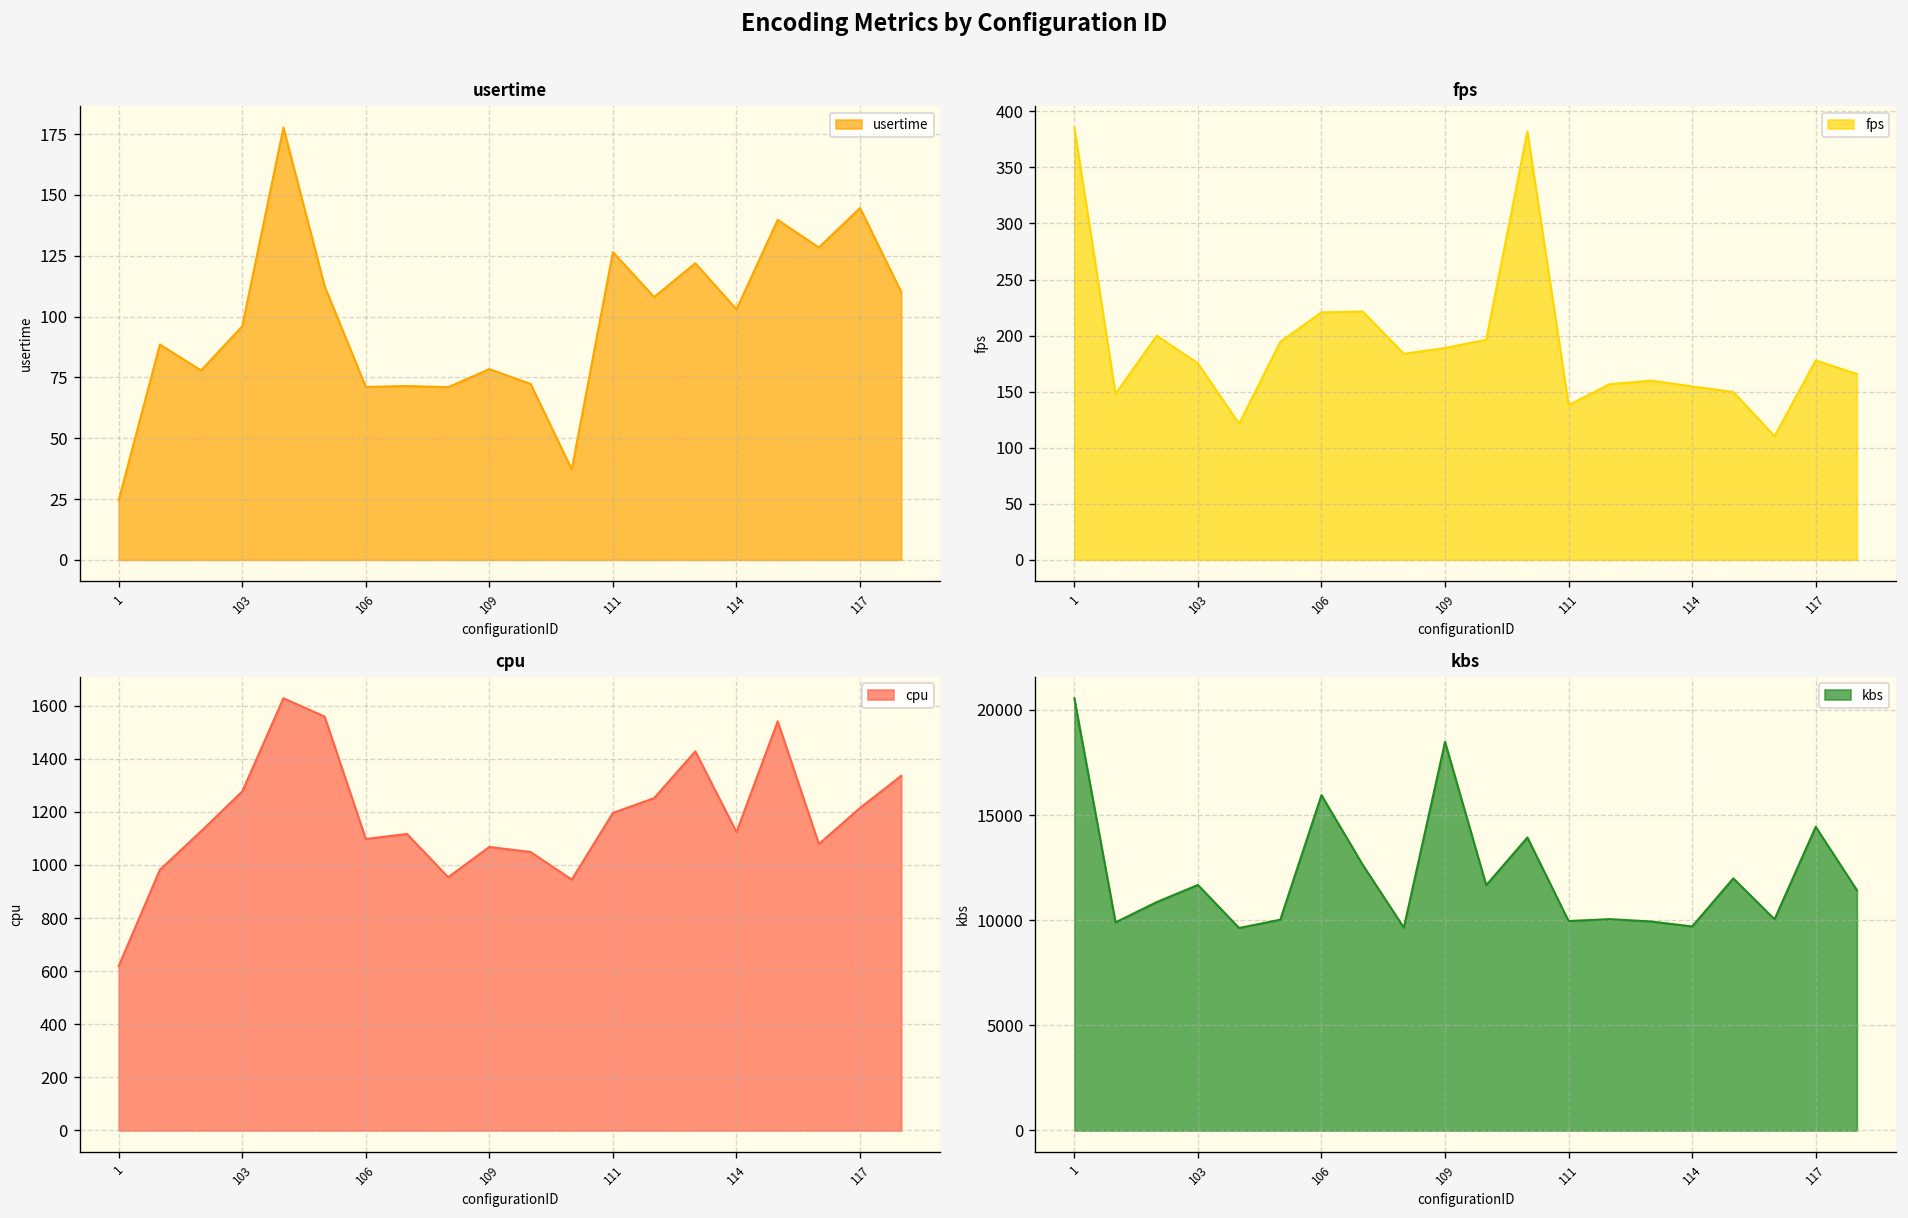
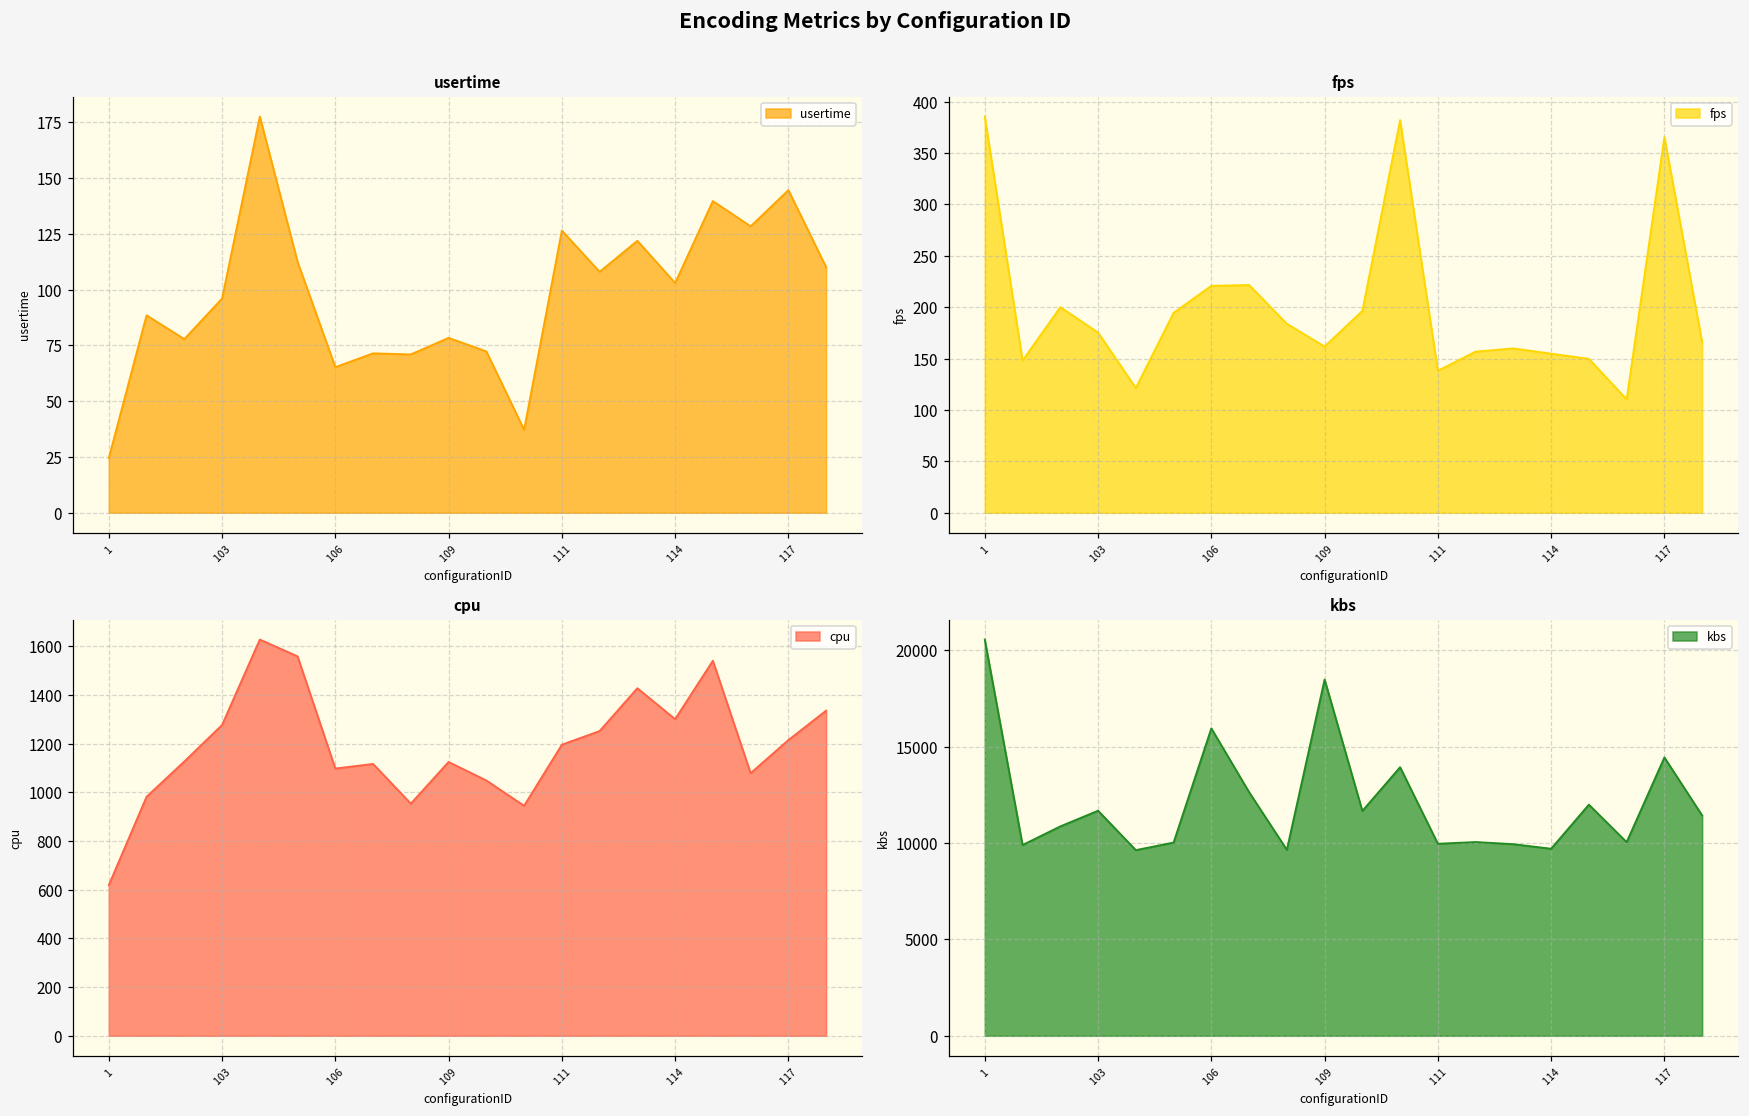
  {
    "usertime": {
      "1": 25,
      "103": 96,
-     "106": 71,
+     "106": 65,
      "109": 78,
      "111": 127,
      "114": 103,
      "117": 145
    },
    "fps": {
      "1": 390,
      "103": 180,
      "106": 220,
-     "109": 190,
+     "109": 160,
      "111": 140,
      "114": 150,
-     "117": 180
+     "117": 370
    },
    "cpu": {
      "1": 620,
      "103": 1280,
      "106": 1100,
-     "109": 1070,
+     "109": 1130,
      "111": 1200,
-     "114": 1120,
+     "114": 1300,
      "117": 1220
    },
    "kbs": {
      "1": 20600,
      "103": 11700,
      "106": 16000,
      "109": 18500,
      "111": 10000,
      "114": 9700,
      "117": 14400
    }
  }
